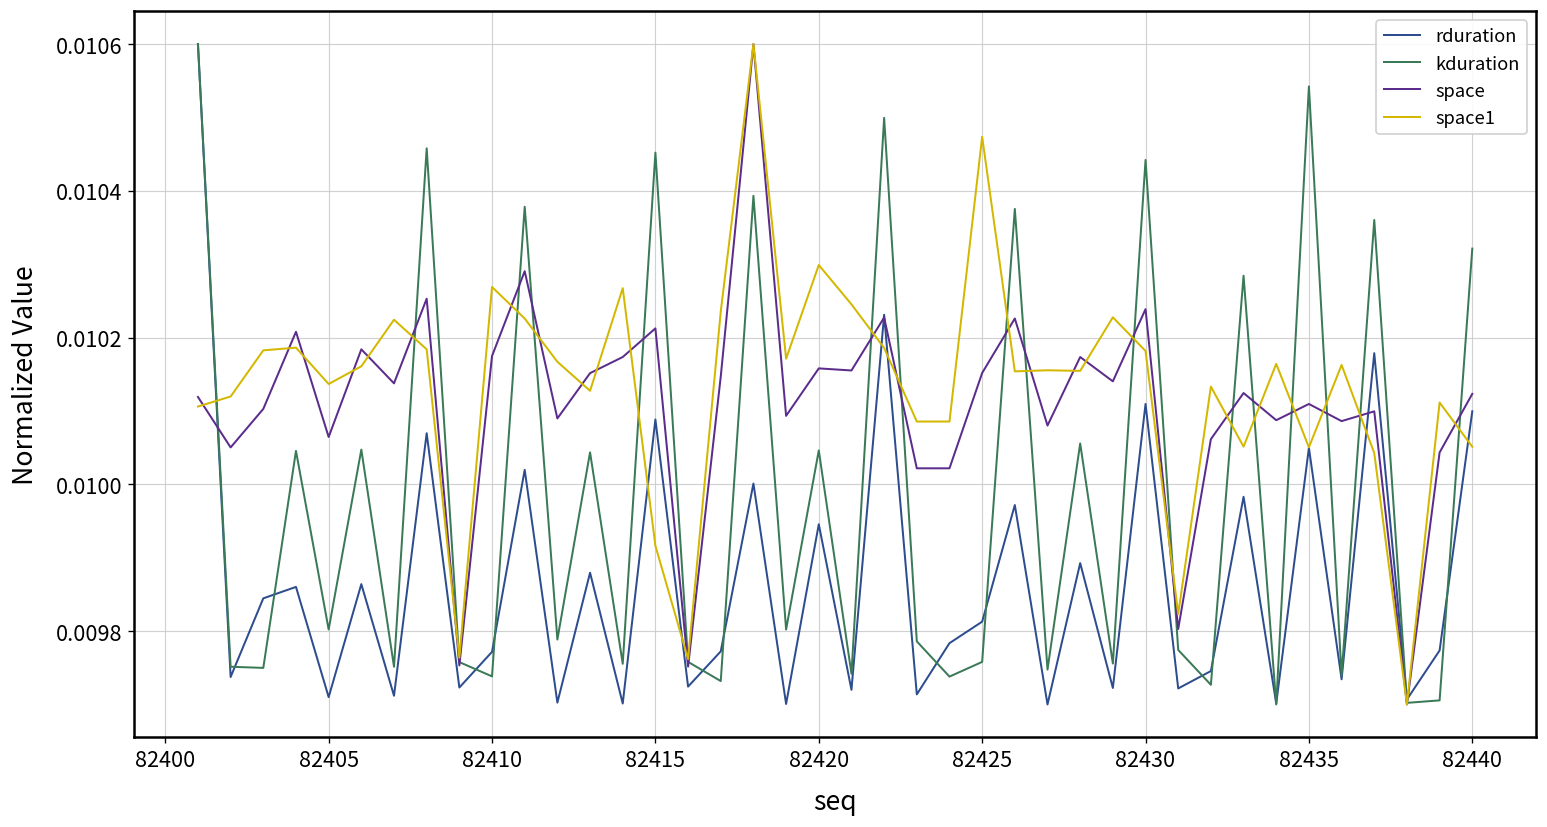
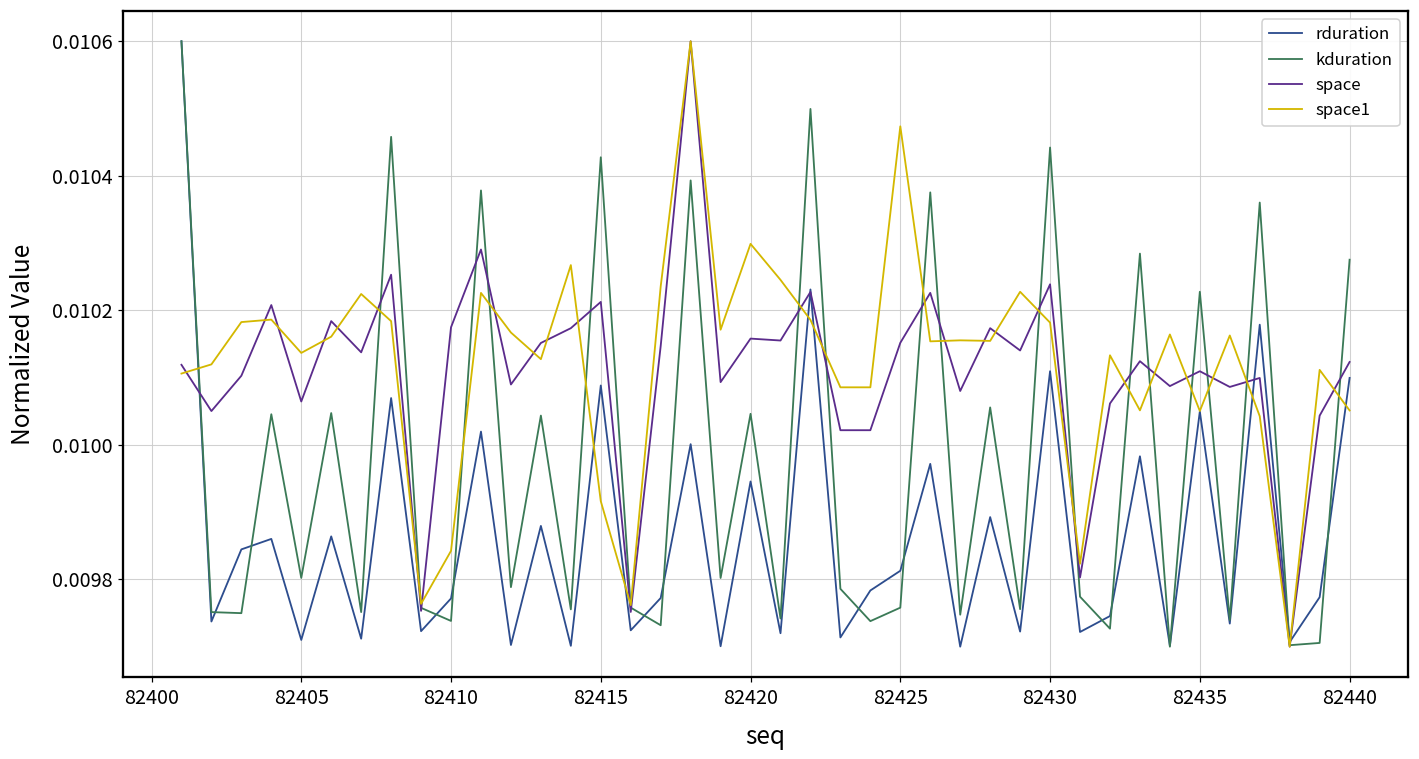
  {
    "kduration": {
      "82405": 0.00980,
      "82410": 0.00974,
-     "82415": 0.01045,
+     "82415": 0.01043,
      "82420": 0.01005,
      "82425": 0.00976,
      "82430": 0.01044,
-     "82435": 0.01054,
-     "82440": 0.01032
+     "82435": 0.01023,
+     "82440": 0.01028
    },
    "space1": {
      "82405": 0.01014,
-     "82410": 0.01027,
+     "82410": 0.00984,
      "82415": 0.00992,
      "82420": 0.01030,
      "82425": 0.01047,
      "82430": 0.01018,
      "82440": 0.01005
    }
  }
